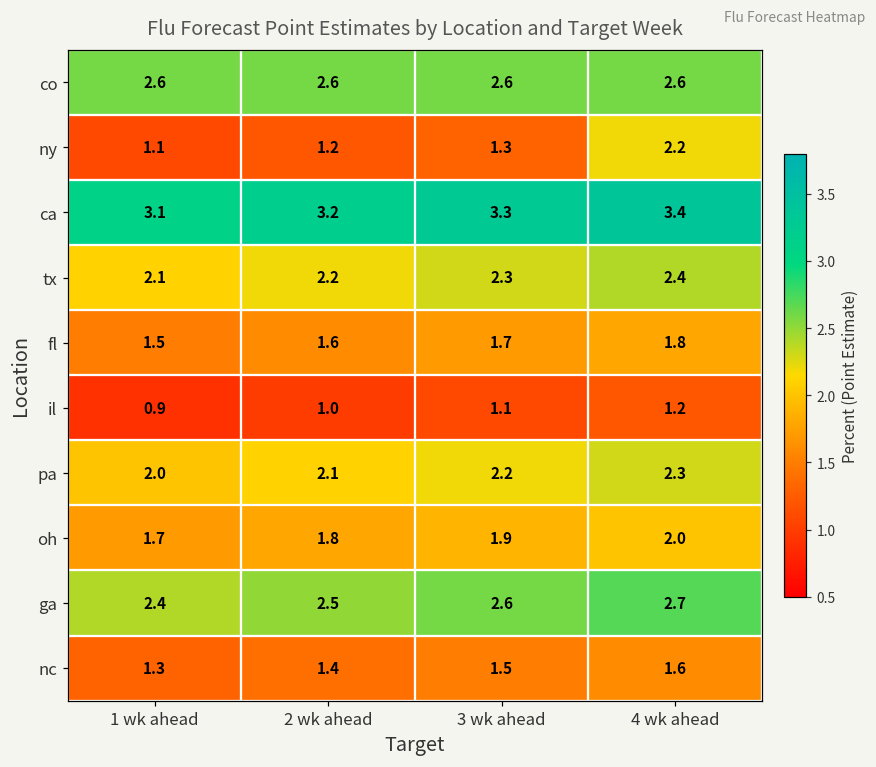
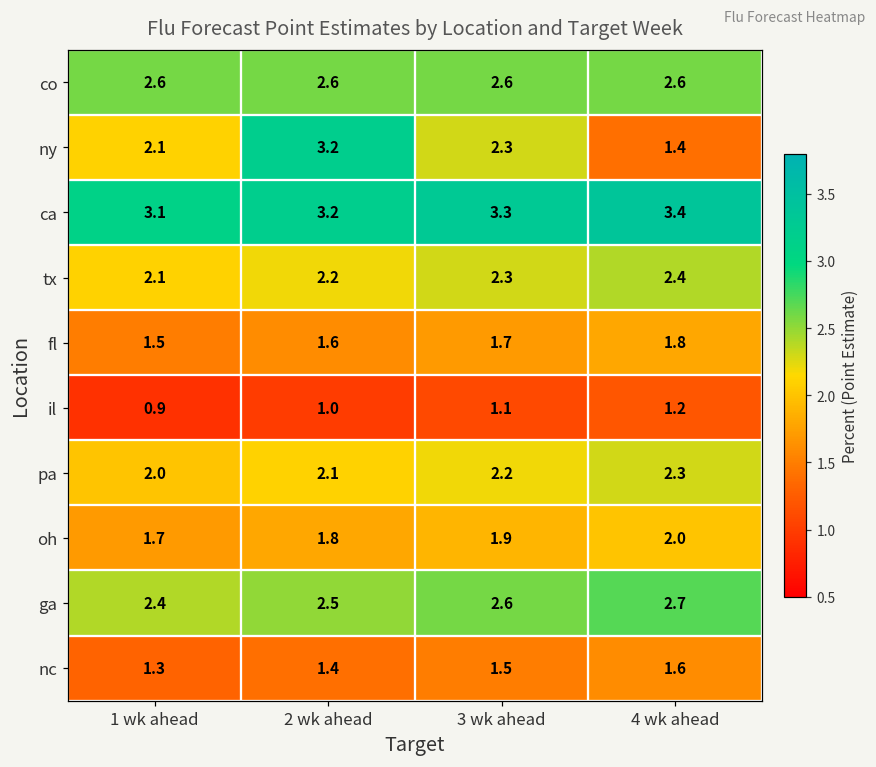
  {
    "co": {
      "1 wk ahead": 2.6,
      "2 wk ahead": 2.6,
      "3 wk ahead": 2.6,
      "4 wk ahead": 2.6
    },
    "ny": {
-     "1 wk ahead": 1.1,
-     "2 wk ahead": 1.2,
-     "3 wk ahead": 1.3,
-     "4 wk ahead": 2.2
+     "1 wk ahead": 2.1,
+     "2 wk ahead": 3.2,
+     "3 wk ahead": 2.3,
+     "4 wk ahead": 1.4
    },
    "ca": {
      "1 wk ahead": 3.1,
      "2 wk ahead": 3.2,
      "3 wk ahead": 3.3,
      "4 wk ahead": 3.4
    },
    "tx": {
      "1 wk ahead": 2.1,
      "2 wk ahead": 2.2,
      "3 wk ahead": 2.3,
      "4 wk ahead": 2.4
    },
    "fl": {
      "1 wk ahead": 1.5,
      "2 wk ahead": 1.6,
      "3 wk ahead": 1.7,
      "4 wk ahead": 1.8
    },
    "il": {
      "1 wk ahead": 0.9,
      "2 wk ahead": 1.0,
      "3 wk ahead": 1.1,
      "4 wk ahead": 1.2
    },
    "pa": {
      "1 wk ahead": 2.0,
      "2 wk ahead": 2.1,
      "3 wk ahead": 2.2,
      "4 wk ahead": 2.3
    },
    "oh": {
      "1 wk ahead": 1.7,
      "2 wk ahead": 1.8,
      "3 wk ahead": 1.9,
      "4 wk ahead": 2.0
    },
    "ga": {
      "1 wk ahead": 2.4,
      "2 wk ahead": 2.5,
      "3 wk ahead": 2.6,
      "4 wk ahead": 2.7
    },
    "nc": {
      "1 wk ahead": 1.3,
      "2 wk ahead": 1.4,
      "3 wk ahead": 1.5,
      "4 wk ahead": 1.6
    }
  }
